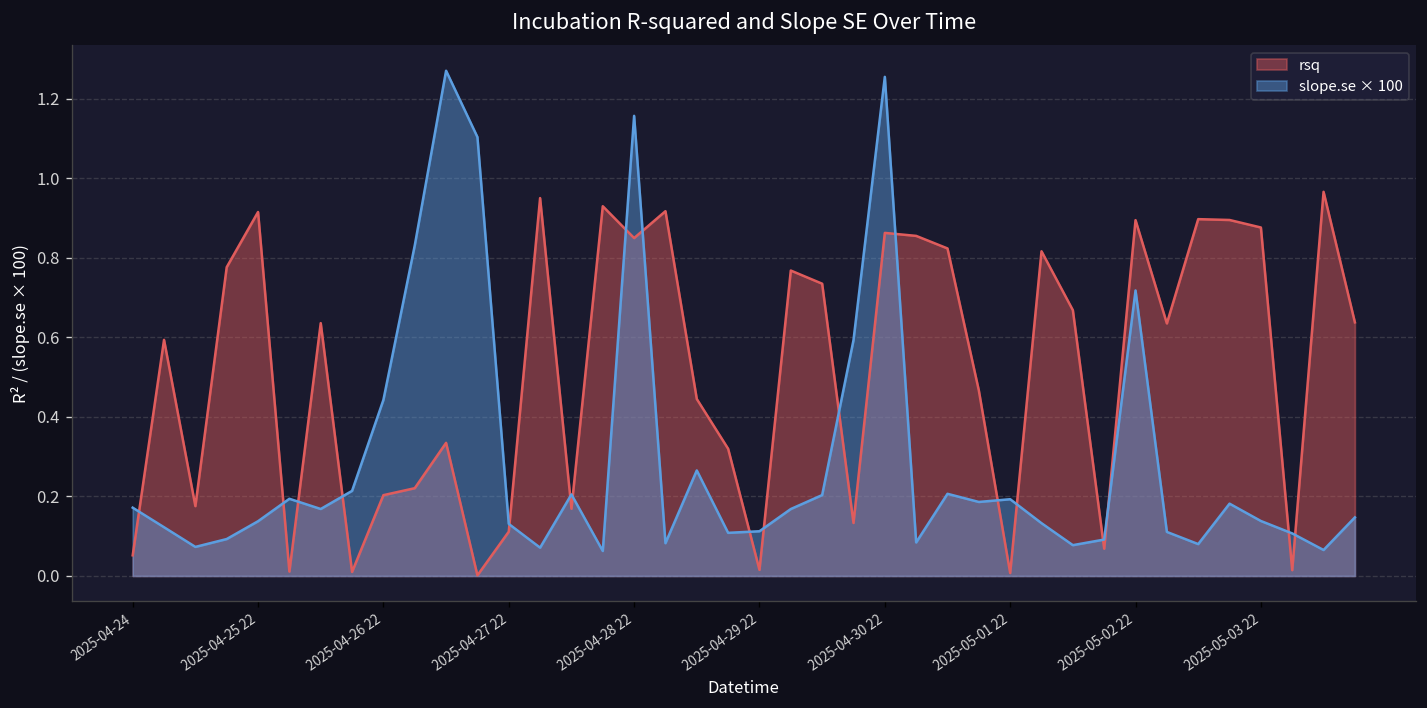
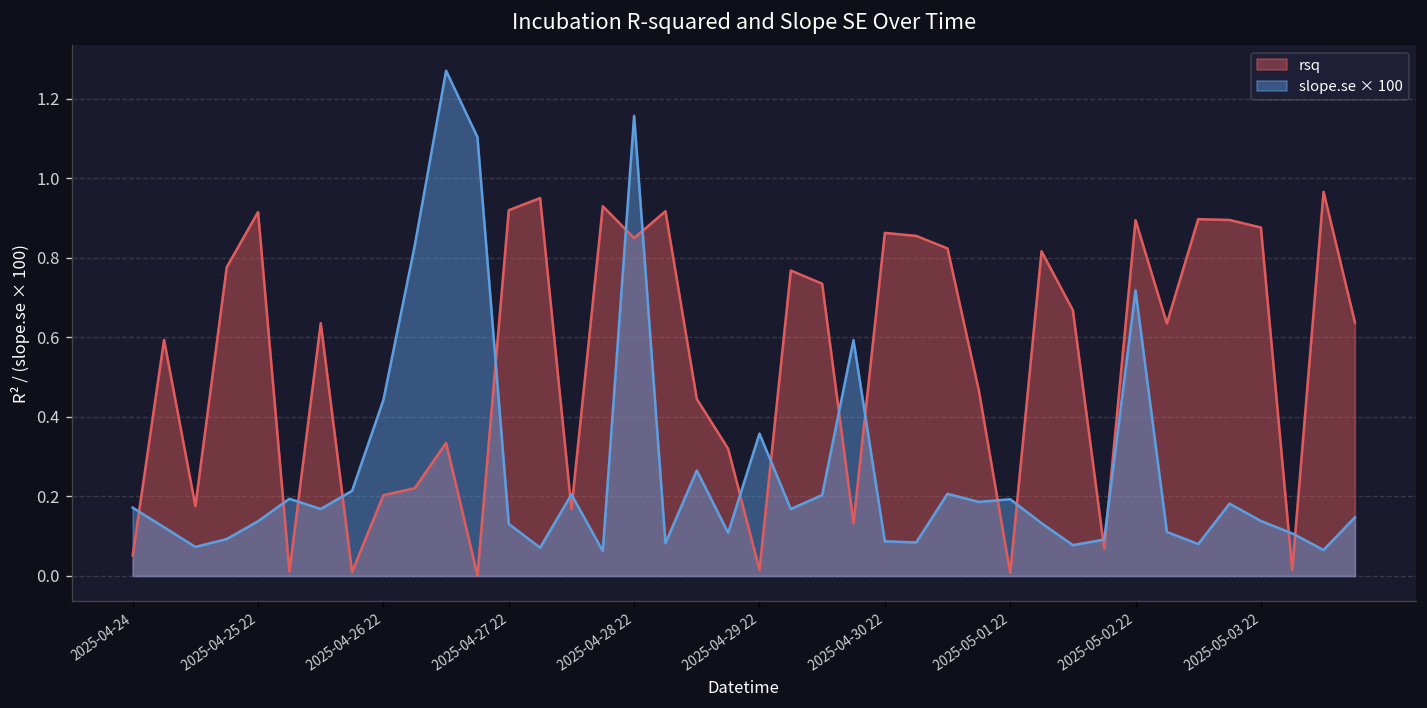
  {
    "rsq": {
      "2025-04-24": 0.05,
      "2025-04-25 22": 0.92,
      "2025-04-26 22": 0.20,
-     "2025-04-27 22": 0.11,
+     "2025-04-27 22": 0.92,
      "2025-04-28 22": 0.85,
      "2025-04-29 22": 0.02,
      "2025-04-30 22": 0.86,
      "2025-05-01 22": 0.01,
      "2025-05-02 22": 0.90,
      "2025-05-03 22": 0.88
    },
    "slope.se × 100": {
      "2025-04-24": 0.17,
      "2025-04-25 22": 0.14,
      "2025-04-26 22": 0.44,
      "2025-04-27 22": 0.13,
      "2025-04-28 22": 1.16,
-     "2025-04-29 22": 0.11,
-     "2025-04-30 22": 1.26,
+     "2025-04-29 22": 0.36,
+     "2025-04-30 22": 0.09,
      "2025-05-01 22": 0.19,
      "2025-05-02 22": 0.72,
      "2025-05-03 22": 0.14
    }
  }
